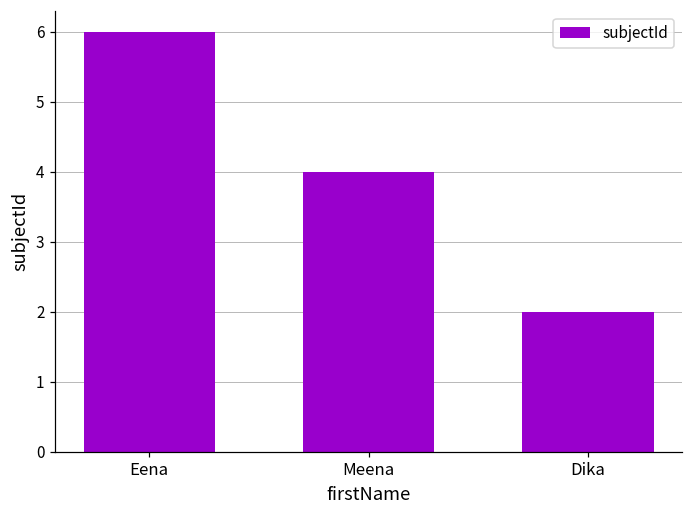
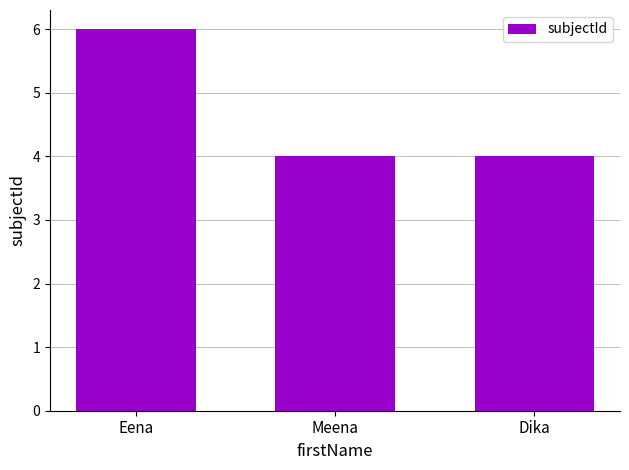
  {
    "Eena": 6,
    "Meena": 4,
-   "Dika": 2
+   "Dika": 4
  }
